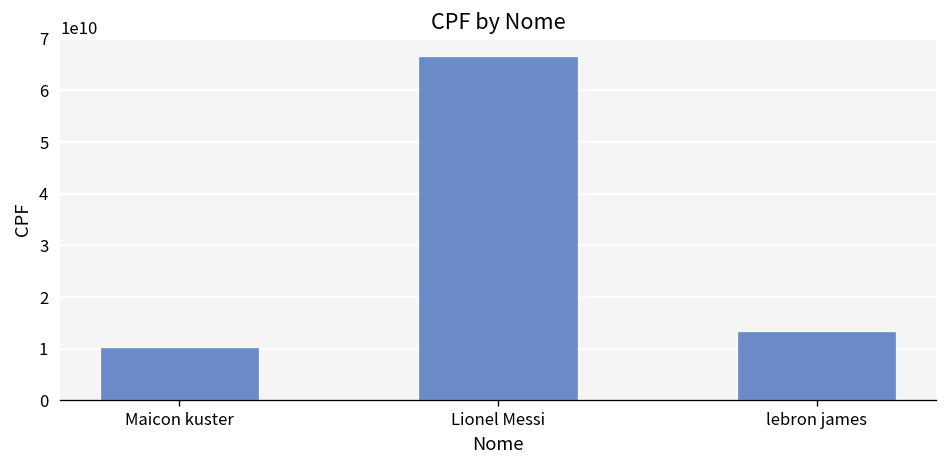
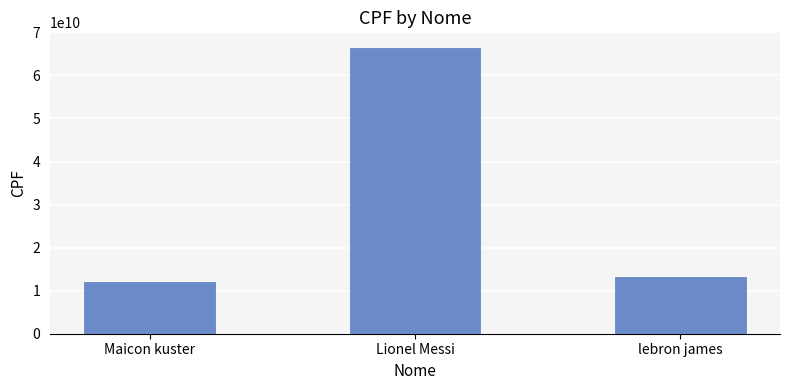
  {
-   "Maicon kuster": 10000000000,
+   "Maicon kuster": 12000000000,
    "Lionel Messi": 67000000000,
    "lebron james": 13000000000
  }
